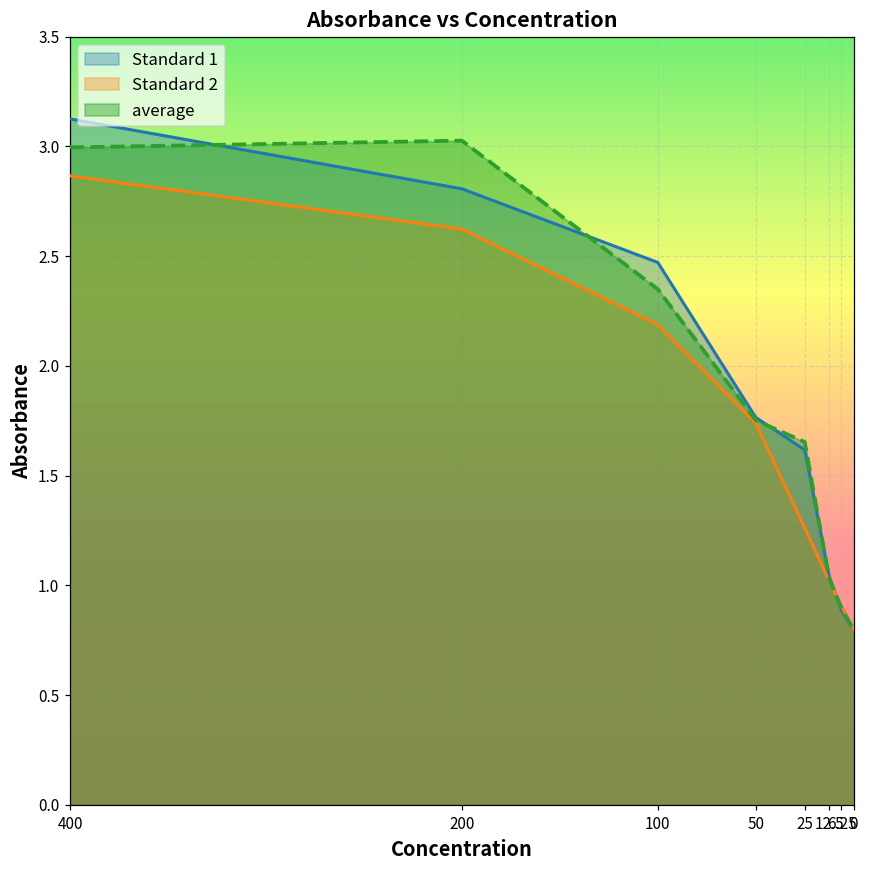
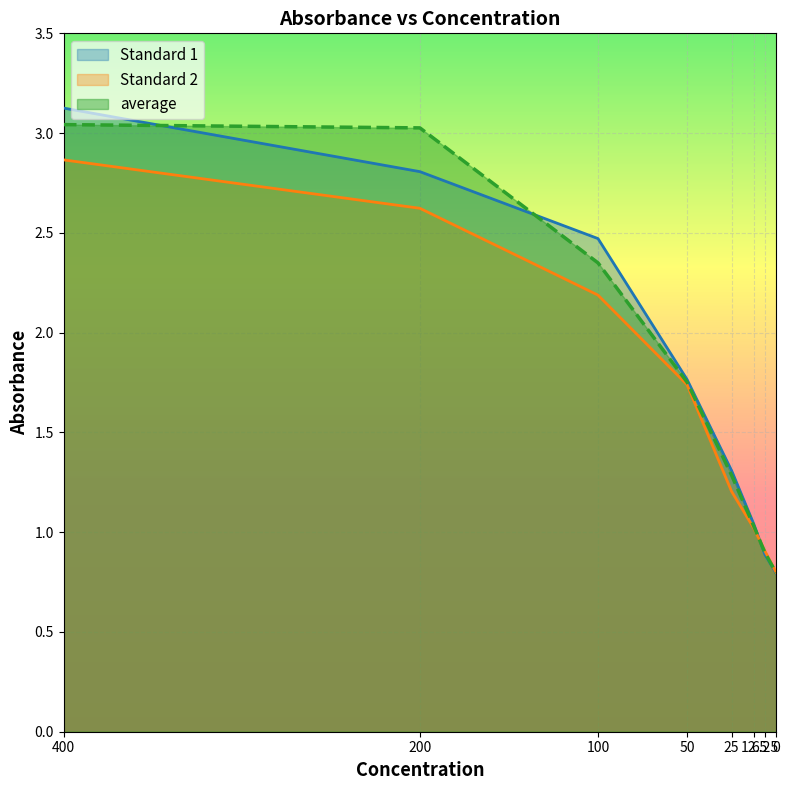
  {
    "Standard 1": {
      "400": 3.13,
      "200": 2.81,
      "100": 2.47,
      "50": 1.77,
-     "25": 1.62
+     "25": 1.31
    },
    "Standard 2": {
      "400": 2.87,
      "200": 2.62,
      "100": 2.19,
      "50": 1.74,
-     "25": 1.26
+     "25": 1.20
    },
    "average": {
-     "400": 3.00,
+     "400": 3.04,
      "200": 3.03,
      "100": 2.35,
      "50": 1.75,
-     "25": 1.65
+     "25": 1.29
    }
  }
